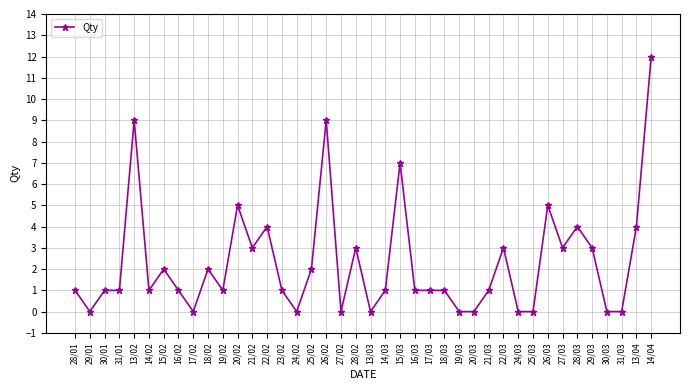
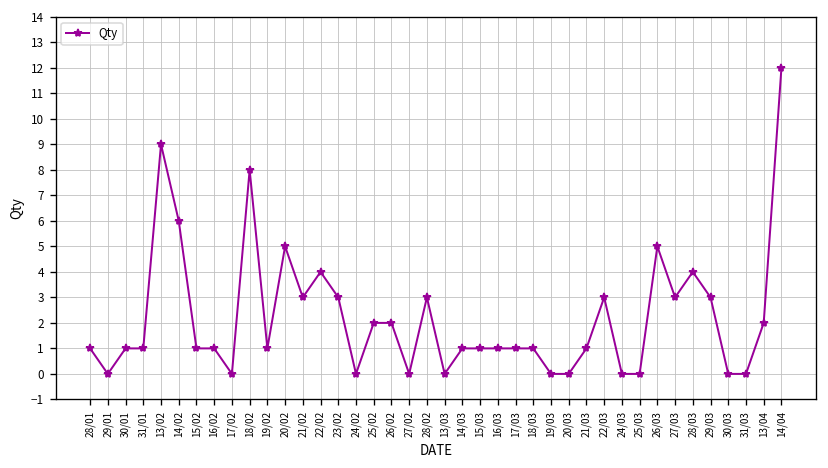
  {
    "28/01": 1,
    "29/01": 0,
    "30/01": 1,
    "31/01": 1,
    "13/02": 9,
-   "14/02": 1,
-   "15/02": 2,
+   "14/02": 6,
+   "15/02": 1,
    "16/02": 1,
    "17/02": 0,
-   "18/02": 2,
+   "18/02": 8,
    "19/02": 1,
    "20/02": 5,
    "21/02": 3,
    "22/02": 4,
-   "23/02": 1,
+   "23/02": 3,
    "24/02": 0,
    "25/02": 2,
-   "26/02": 9,
+   "26/02": 2,
    "27/02": 0,
    "28/02": 3,
    "13/03": 0,
    "14/03": 1,
-   "15/03": 7,
+   "15/03": 1,
    "16/03": 1,
    "17/03": 1,
    "18/03": 1,
    "19/03": 0,
    "20/03": 0,
    "21/03": 1,
    "22/03": 3,
    "24/03": 0,
    "25/03": 0,
    "26/03": 5,
    "27/03": 3,
    "28/03": 4,
    "29/03": 3,
    "30/03": 0,
    "31/03": 0,
-   "13/04": 4,
+   "13/04": 2,
    "14/04": 12
  }
